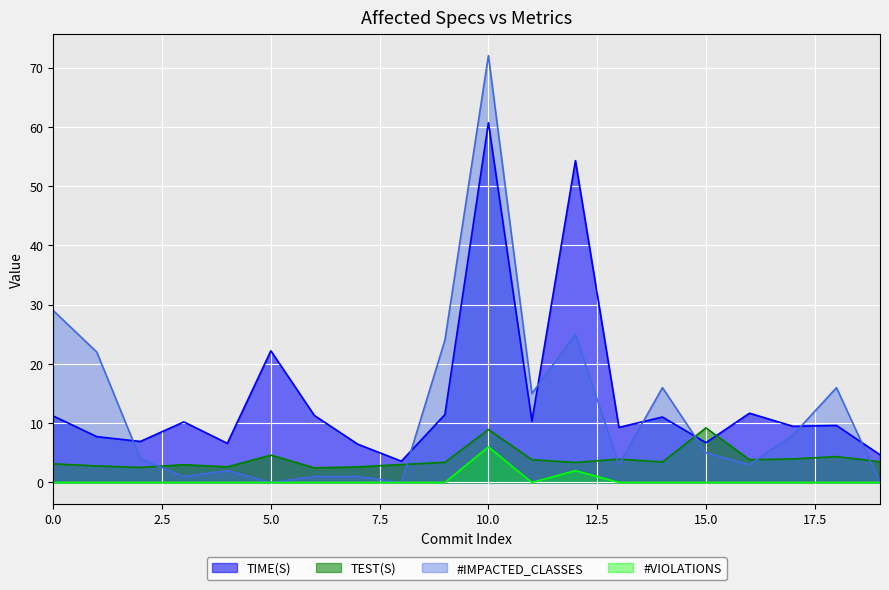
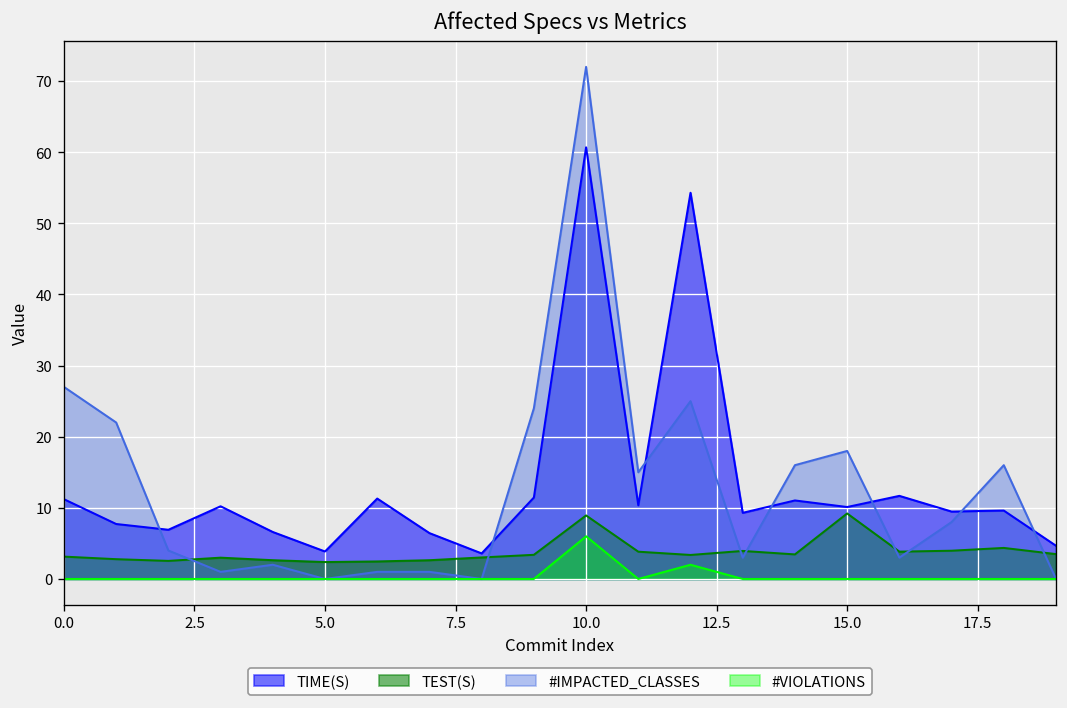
  {
    "TIME(S)": {
      "0.0": 11,
-     "5.0": 22,
+     "5.0": 4,
      "10.0": 61,
-     "15.0": 7
+     "15.0": 10
    },
    "TEST(S)": {
      "0.0": 3,
-     "5.0": 5,
+     "5.0": 2,
      "10.0": 9,
      "15.0": 9
    },
    "#IMPACTED_CLASSES": {
-     "0.0": 29,
+     "0.0": 27,
      "10.0": 72,
-     "15.0": 5
+     "15.0": 18
    },
    "#VIOLATIONS": {
      "0.0": 0,
      "10.0": 6,
      "15.0": 0
    }
  }
